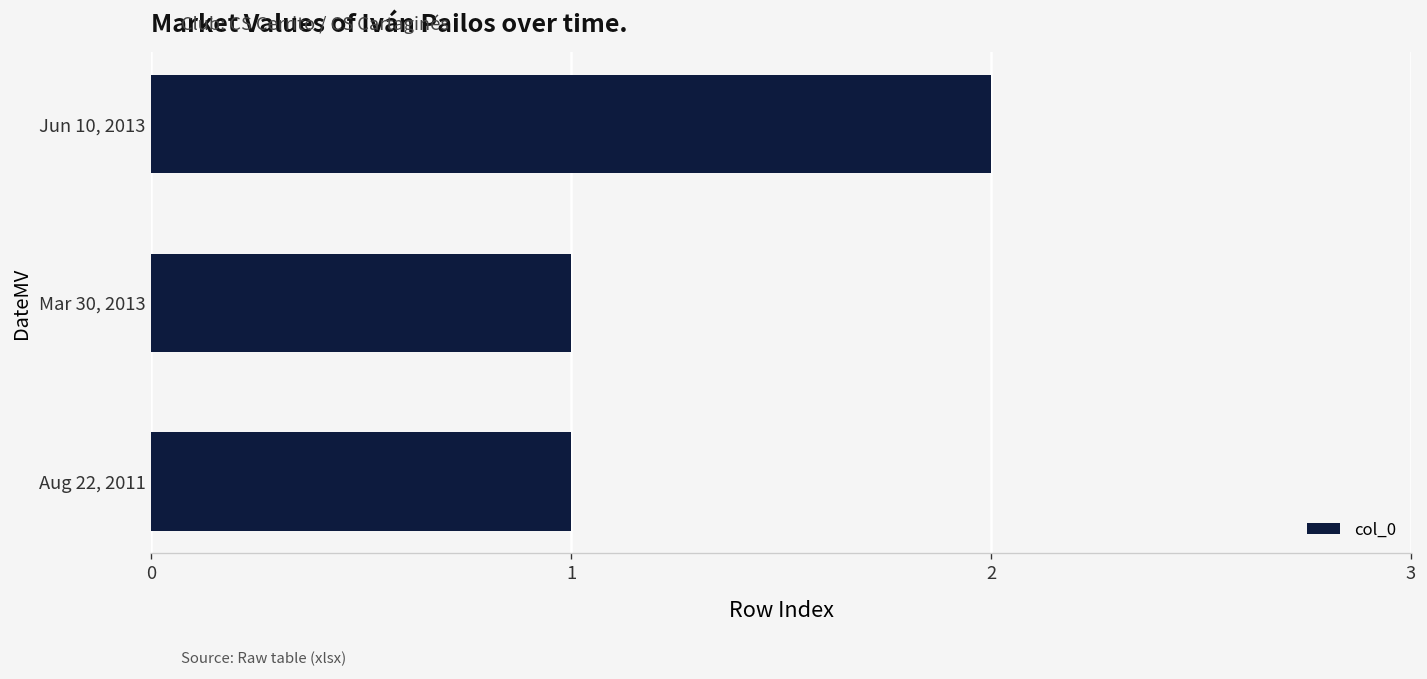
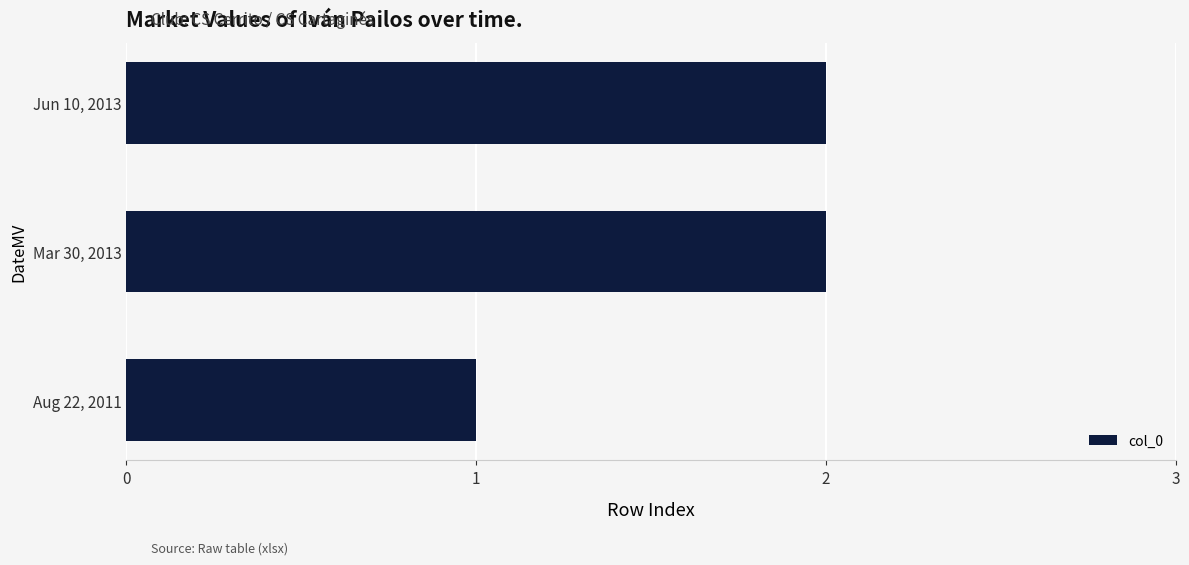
  {
    "Jun 10, 2013": 2,
-   "Mar 30, 2013": 1,
+   "Mar 30, 2013": 2,
    "Aug 22, 2011": 1
  }
